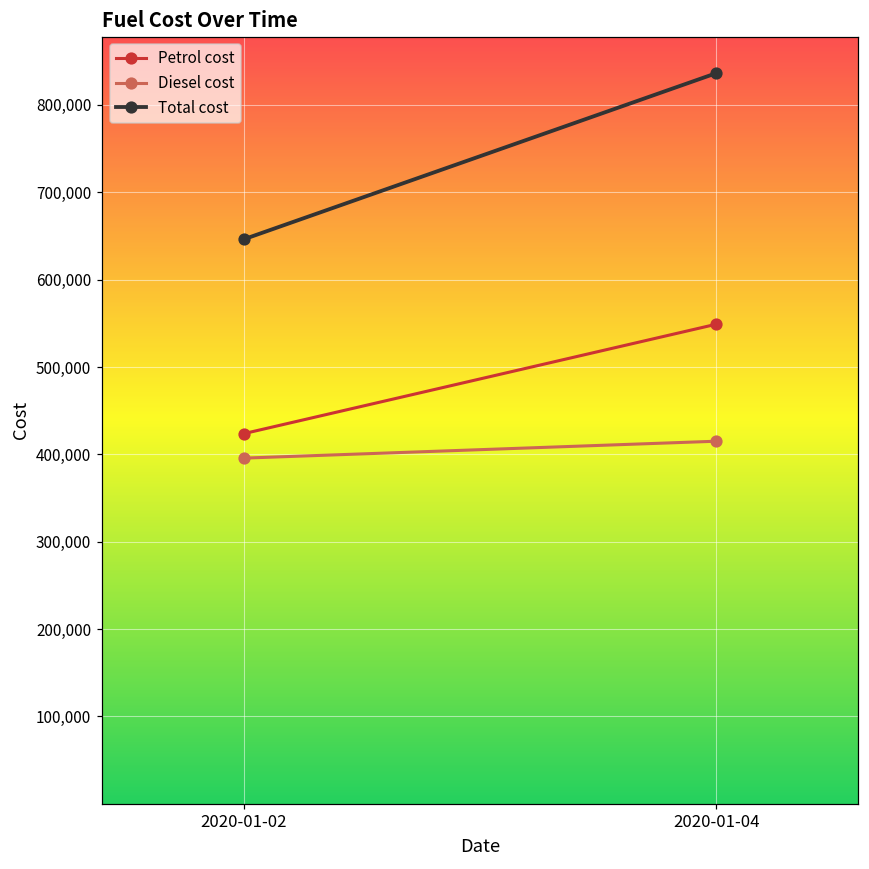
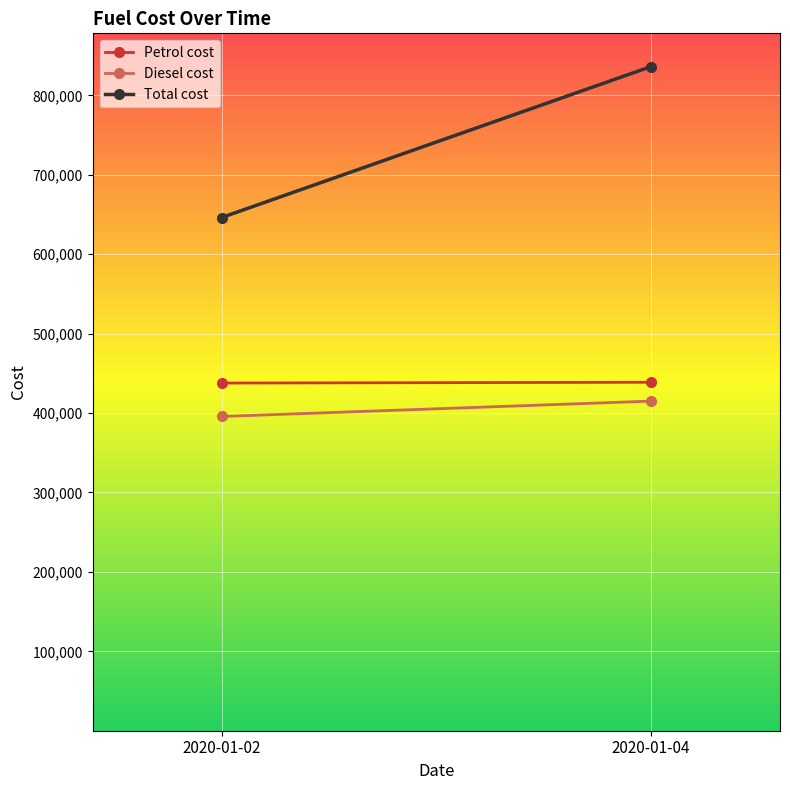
  {
    "Petrol cost": {
-     "2020-01-02": "420,000",
-     "2020-01-04": "550,000"
+     "2020-01-02": "440,000",
+     "2020-01-04": "440,000"
    },
    "Diesel cost": {
      "2020-01-02": "400,000",
      "2020-01-04": "420,000"
    },
    "Total cost": {
      "2020-01-02": "650,000",
      "2020-01-04": "840,000"
    }
  }
